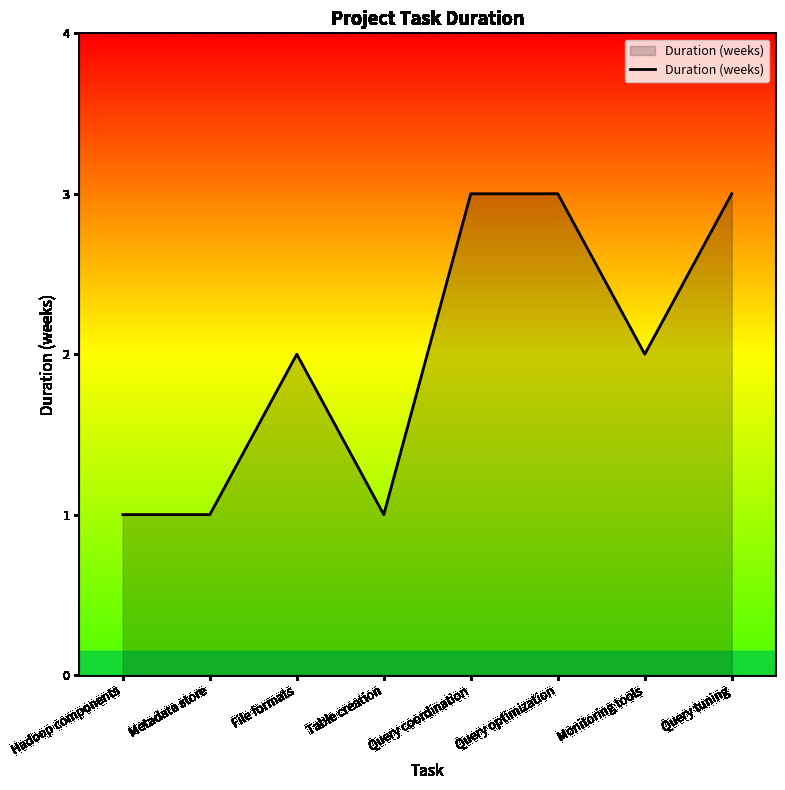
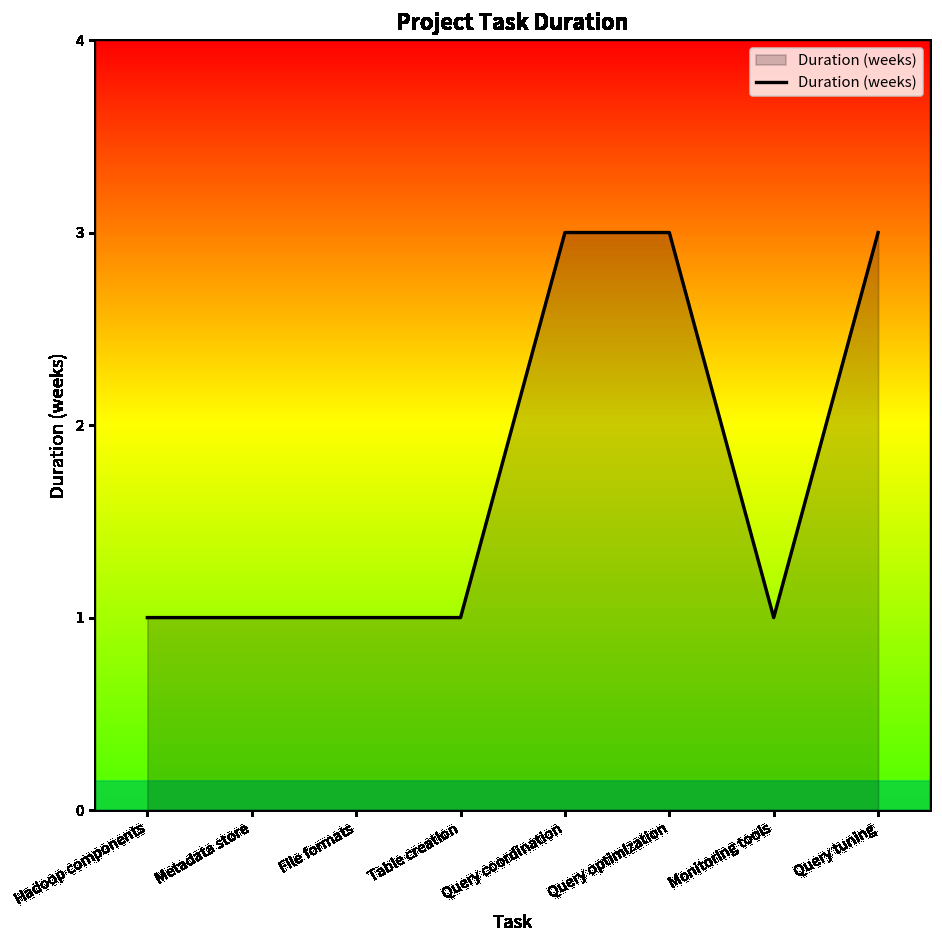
  {
    "Hadoop components": 1,
    "Metadata store": 1,
-   "File formats": 2,
+   "File formats": 1,
    "Table creation": 1,
    "Query coordination": 3,
    "Query optimization": 3,
-   "Monitoring tools": 2,
+   "Monitoring tools": 1,
    "Query tuning": 3
  }
